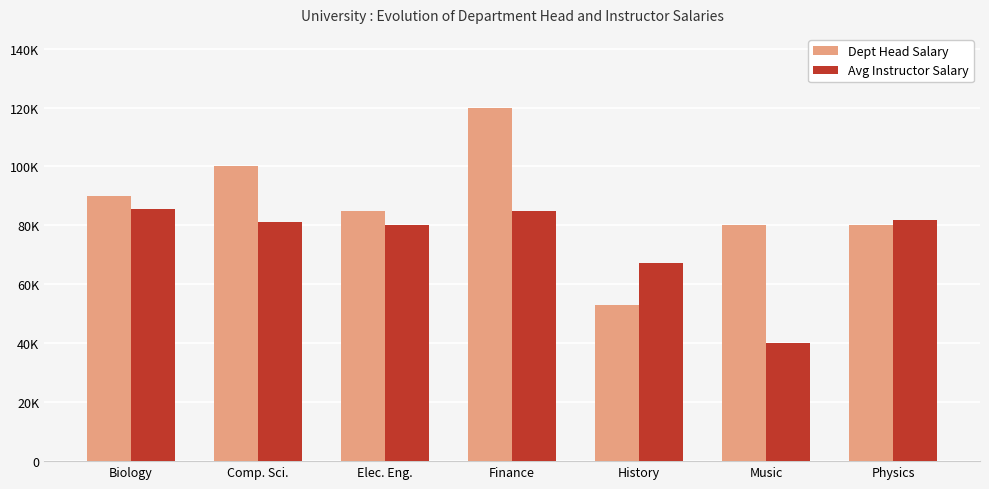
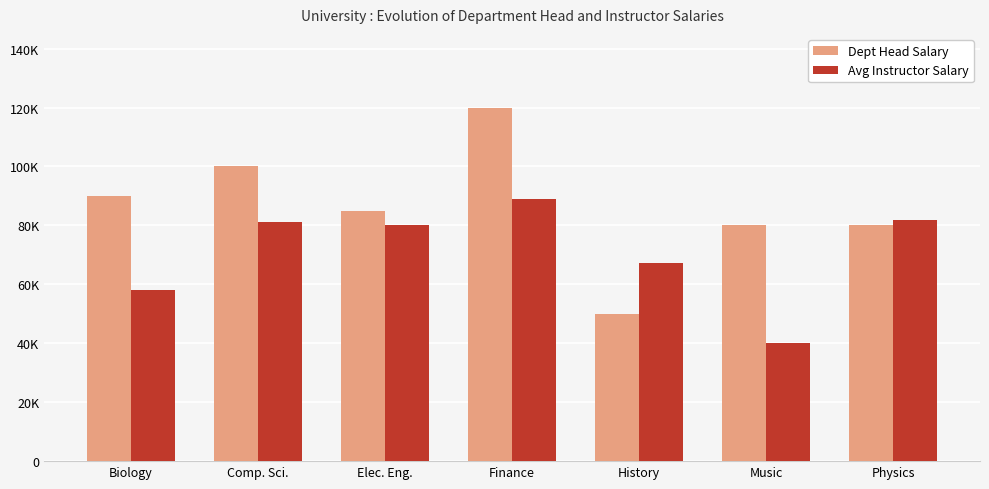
  {
    "Dept Head Salary": {
      "Biology": 90000,
      "Comp. Sci.": 100000,
      "Elec. Eng.": 85000,
      "Finance": 120000,
-     "History": 53000,
+     "History": 50000,
      "Music": 80000,
      "Physics": 80000
    },
    "Avg Instructor Salary": {
-     "Biology": 85000,
+     "Biology": 58000,
      "Comp. Sci.": 81000,
      "Elec. Eng.": 80000,
-     "Finance": 85000,
+     "Finance": 89000,
      "History": 67000,
      "Music": 40000,
      "Physics": 82000
    }
  }
